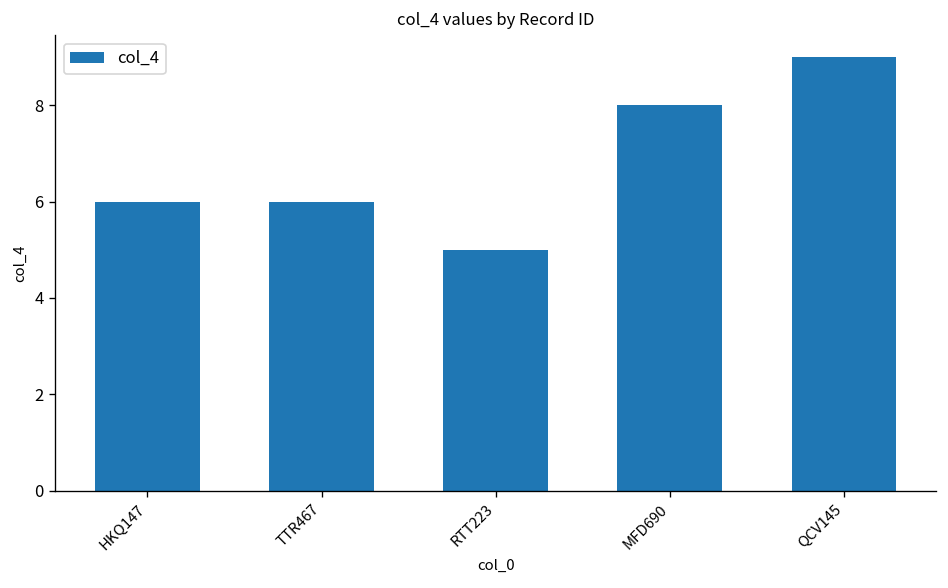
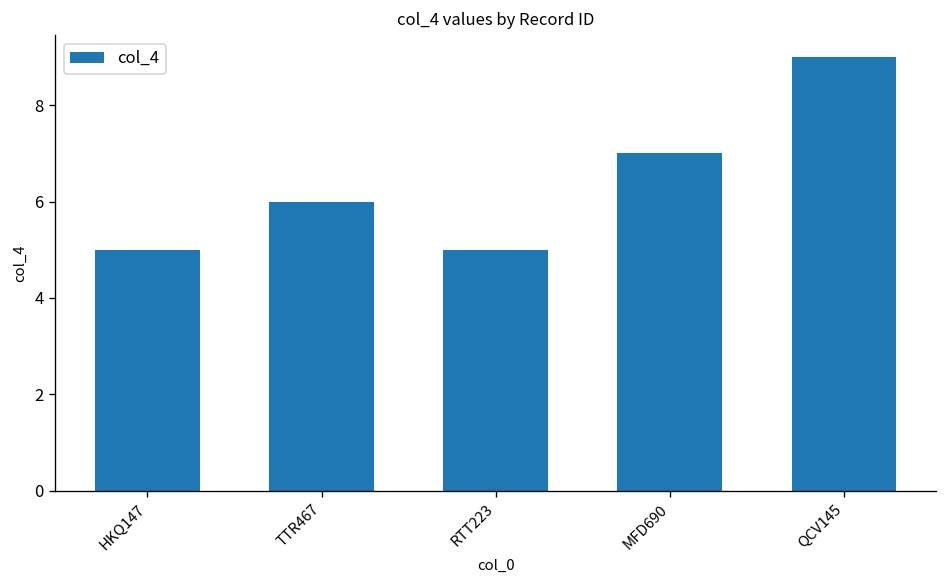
  {
-   "HKQ147": 6,
+   "HKQ147": 5,
    "TTR467": 6,
    "RTT223": 5,
-   "MFD690": 8,
+   "MFD690": 7,
    "QCV145": 9
  }
